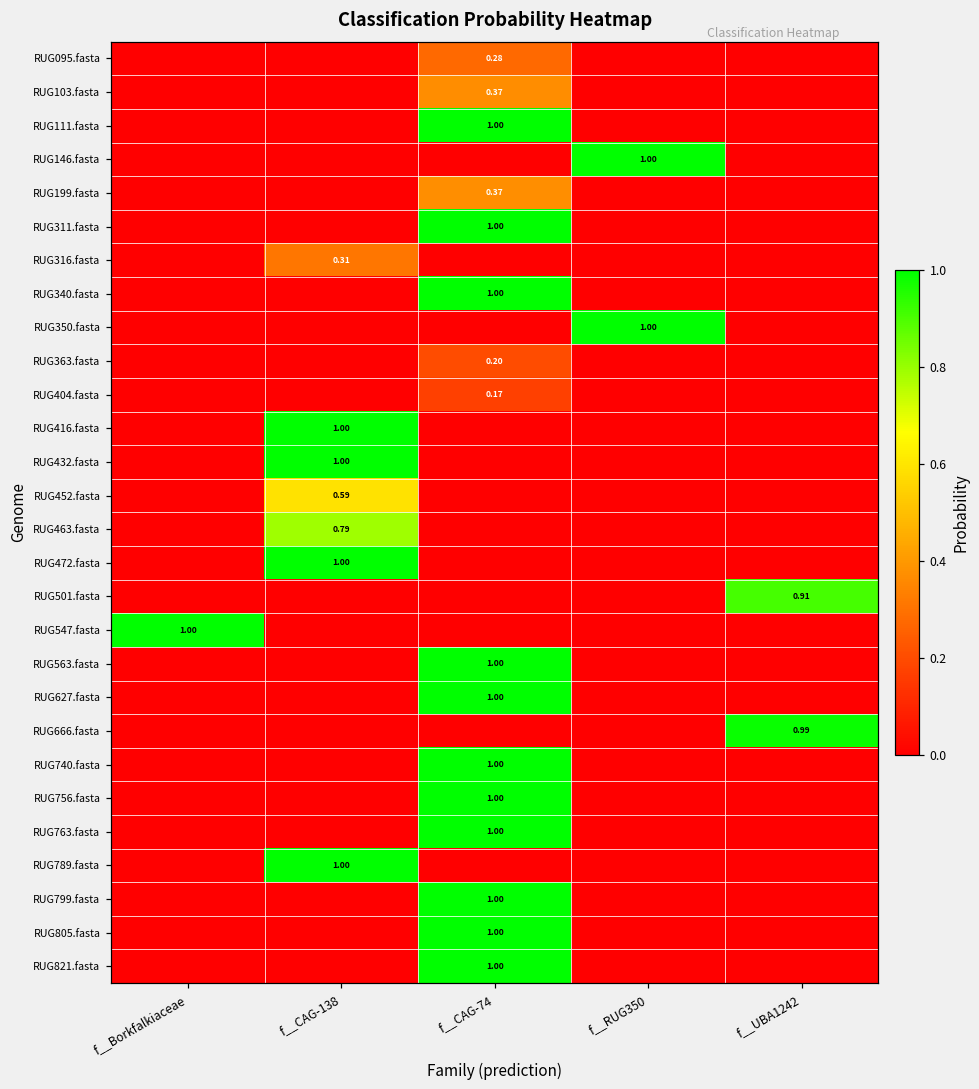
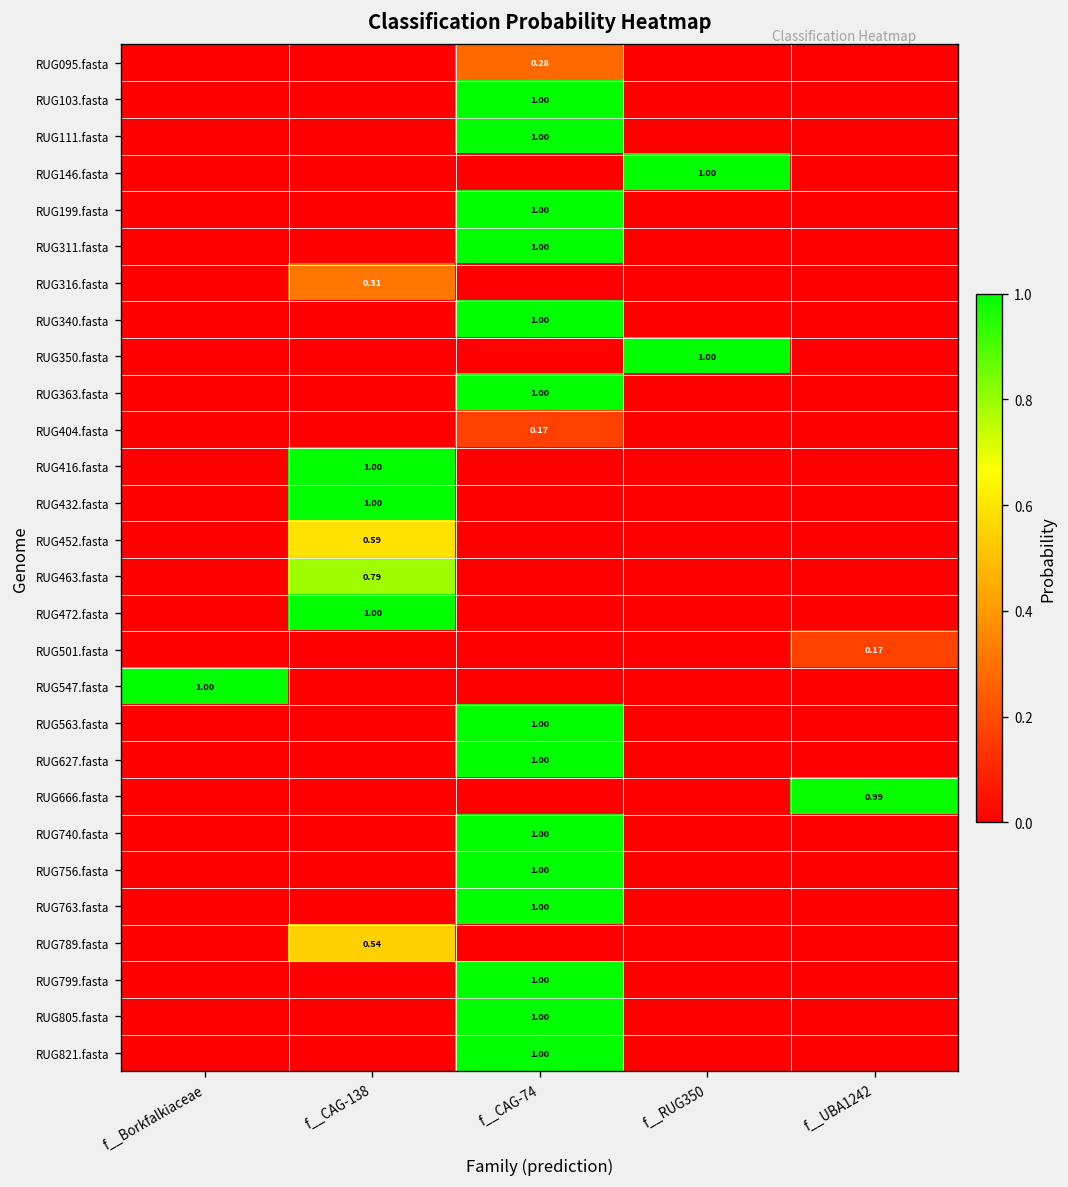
  {
    "RUG095.fasta": {
      "f__CAG-74": 0.28
    },
    "RUG103.fasta": {
-     "f__CAG-74": 0.37
+     "f__CAG-74": 1.00
    },
    "RUG111.fasta": {
      "f__CAG-74": 1.00
    },
    "RUG146.fasta": {
      "f__RUG350": 1.00
    },
    "RUG199.fasta": {
-     "f__CAG-74": 0.37
+     "f__CAG-74": 1.00
    },
    "RUG311.fasta": {
      "f__CAG-74": 1.00
    },
    "RUG316.fasta": {
      "f__CAG-138": 0.31
    },
    "RUG340.fasta": {
      "f__CAG-74": 1.00
    },
    "RUG350.fasta": {
      "f__RUG350": 1.00
    },
    "RUG363.fasta": {
-     "f__CAG-74": 0.20
+     "f__CAG-74": 1.00
    },
    "RUG404.fasta": {
      "f__CAG-74": 0.17
    },
    "RUG416.fasta": {
      "f__CAG-138": 1.00
    },
    "RUG432.fasta": {
      "f__CAG-138": 1.00
    },
    "RUG452.fasta": {
      "f__CAG-138": 0.59
    },
    "RUG463.fasta": {
      "f__CAG-138": 0.79
    },
    "RUG472.fasta": {
      "f__CAG-138": 1.00
    },
    "RUG501.fasta": {
-     "f__UBA1242": 0.91
+     "f__UBA1242": 0.17
    },
    "RUG547.fasta": {
      "f__Borkfalkiaceae": 1.00
    },
    "RUG563.fasta": {
      "f__CAG-74": 1.00
    },
    "RUG627.fasta": {
      "f__CAG-74": 1.00
    },
    "RUG666.fasta": {
      "f__UBA1242": 0.99
    },
    "RUG740.fasta": {
      "f__CAG-74": 1.00
    },
    "RUG756.fasta": {
      "f__CAG-74": 1.00
    },
    "RUG763.fasta": {
      "f__CAG-74": 1.00
    },
    "RUG789.fasta": {
-     "f__CAG-138": 1.00
+     "f__CAG-138": 0.54
    },
    "RUG799.fasta": {
      "f__CAG-74": 1.00
    },
    "RUG805.fasta": {
      "f__CAG-74": 1.00
    },
    "RUG821.fasta": {
      "f__CAG-74": 1.00
    }
  }
